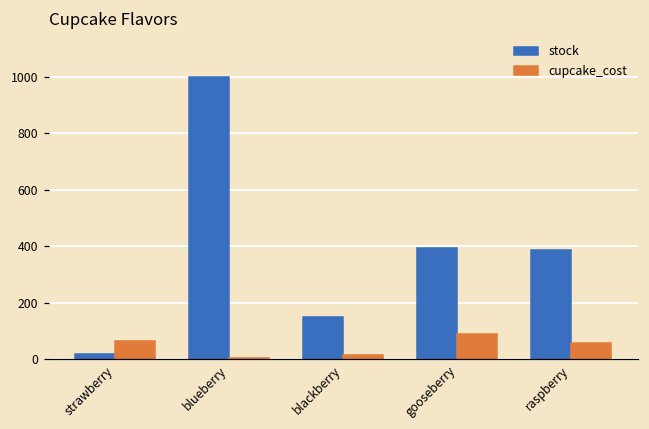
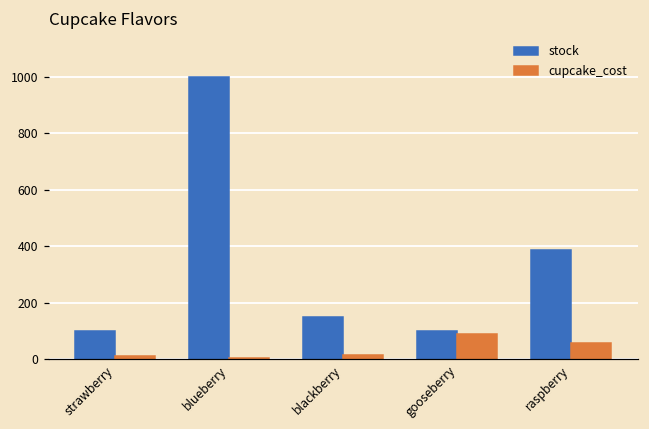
  {
    "stock": {
-     "strawberry": 20,
+     "strawberry": 100,
      "blueberry": 1000,
      "blackberry": 150,
-     "gooseberry": 390,
+     "gooseberry": 100,
      "raspberry": 390
    },
    "cupcake_cost": {
-     "strawberry": 70,
+     "strawberry": 10,
      "blackberry": 20,
      "gooseberry": 90,
      "raspberry": 60
    }
  }
